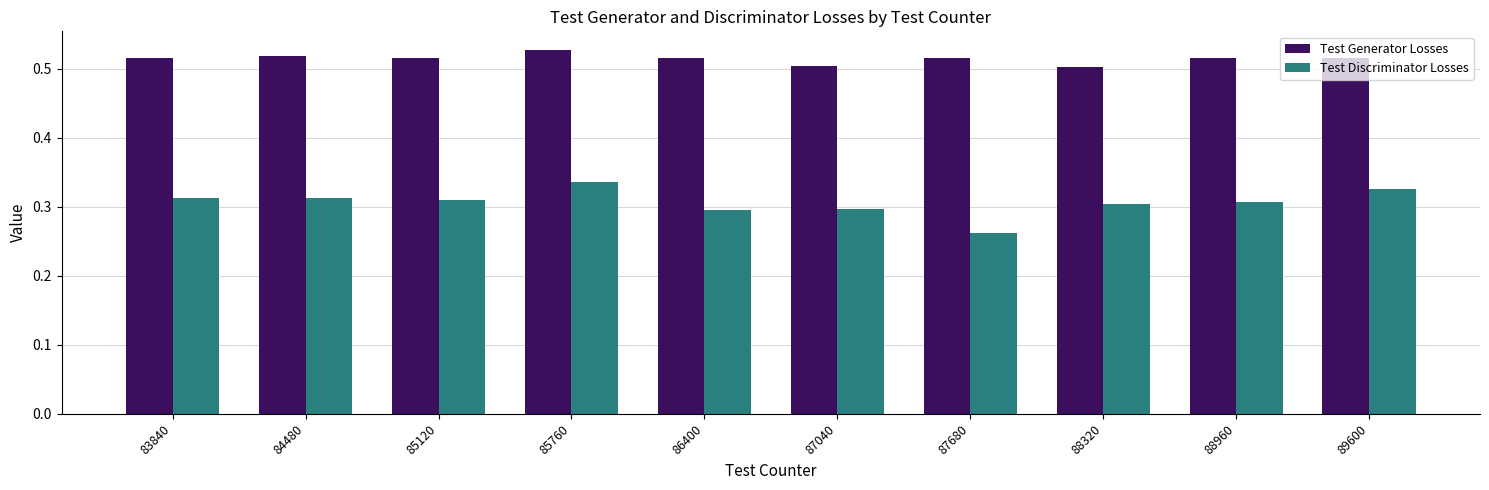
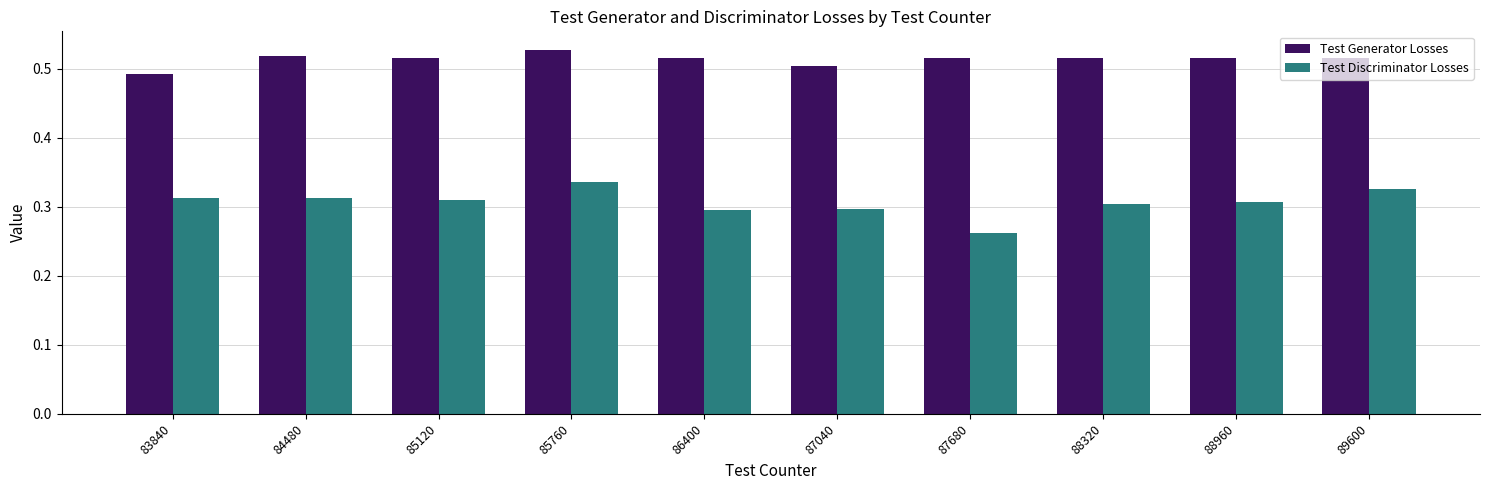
  {
    "Test Generator Losses": {
-     "83840": 0.52,
+     "83840": 0.49,
      "84480": 0.52,
      "85120": 0.52,
      "85760": 0.53,
      "86400": 0.51,
      "87040": 0.50,
      "87680": 0.52,
-     "88320": 0.50,
+     "88320": 0.52,
      "88960": 0.52
    },
    "Test Discriminator Losses": {
      "83840": 0.31,
      "84480": 0.31,
      "85120": 0.31,
      "85760": 0.34,
      "86400": 0.30,
      "87040": 0.30,
      "87680": 0.26,
      "88320": 0.30,
      "88960": 0.31,
      "89600": 0.33
    }
  }
